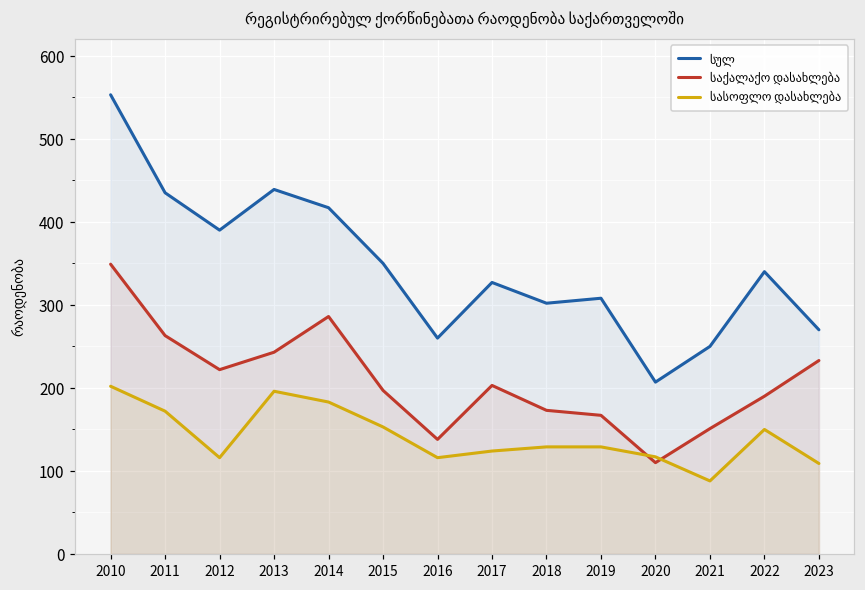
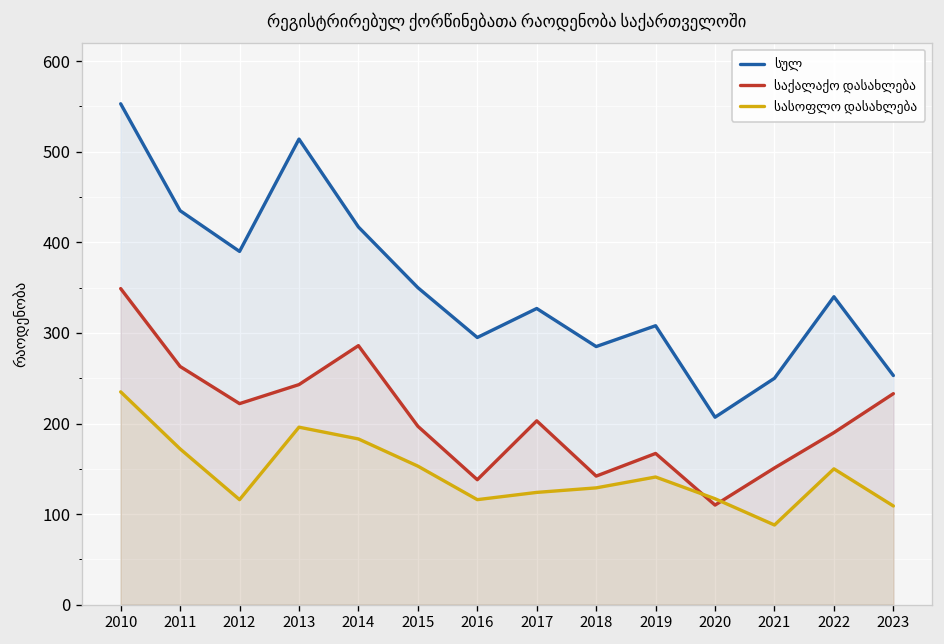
  {
    "სულ": {
      "2010": 550,
      "2011": 440,
      "2012": 390,
-     "2013": 440,
+     "2013": 510,
      "2014": 420,
      "2015": 350,
-     "2016": 260,
+     "2016": 300,
      "2017": 330,
-     "2018": 300,
+     "2018": 290,
      "2019": 310,
      "2020": 210,
      "2021": 250,
      "2022": 340,
-     "2023": 270
+     "2023": 250
    },
    "საქალაქო დასახლება": {
      "2010": 350,
      "2011": 260,
      "2012": 220,
      "2013": 240,
      "2014": 290,
      "2015": 200,
      "2016": 140,
      "2017": 200,
-     "2018": 170,
+     "2018": 140,
      "2019": 170,
      "2020": 110,
      "2021": 150,
      "2022": 190,
      "2023": 230
    },
    "სასოფლო დასახლება": {
-     "2010": 200,
+     "2010": 240,
      "2011": 170,
      "2012": 120,
      "2013": 200,
      "2014": 180,
      "2015": 150,
      "2016": 120,
      "2017": 120,
      "2018": 130,
-     "2019": 130,
+     "2019": 140,
      "2020": 120,
      "2021": 90,
      "2022": 150,
      "2023": 110
    }
  }
